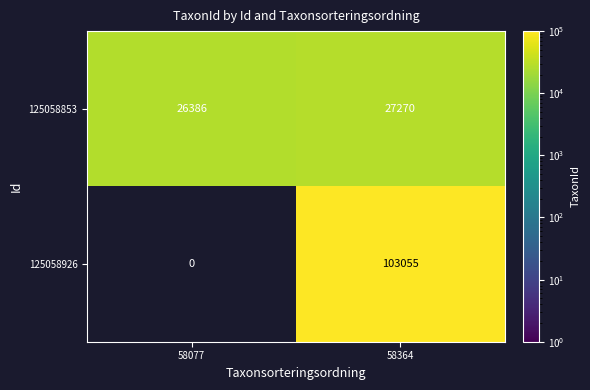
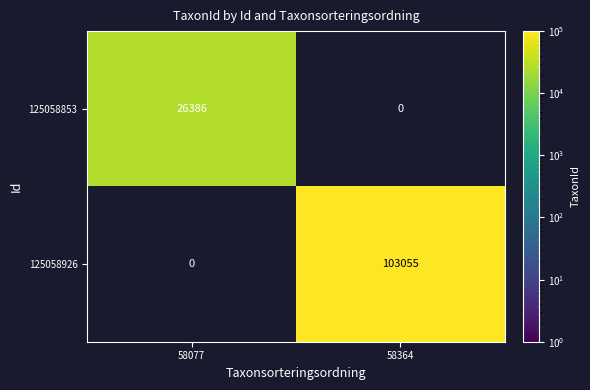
  {
    "125058853": {
      "58077": 26386,
-     "58364": 27270
+     "58364": 0
    },
    "125058926": {
      "58077": 0,
      "58364": 103055
    }
  }
